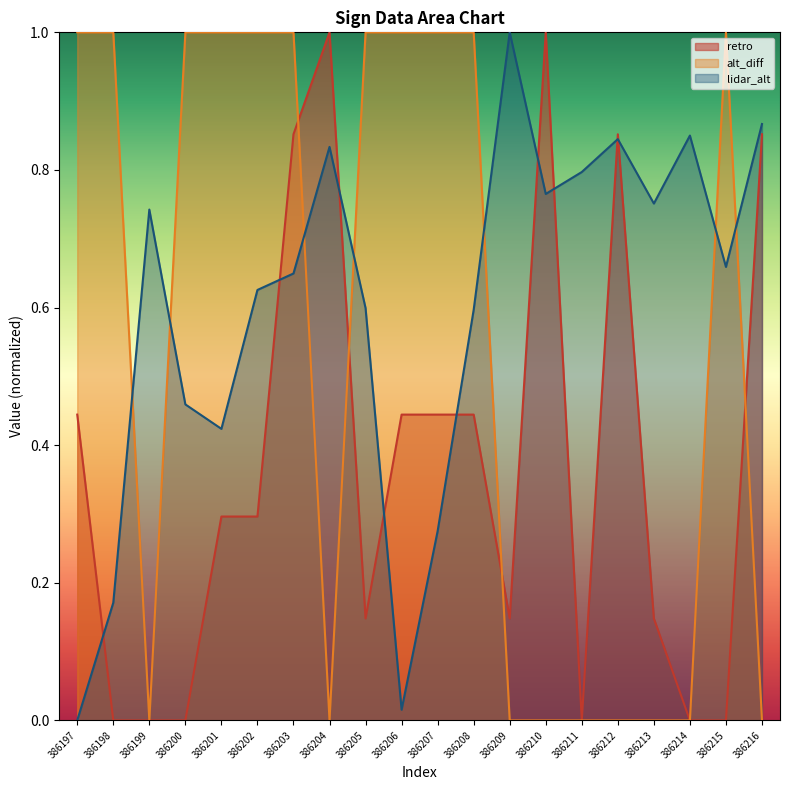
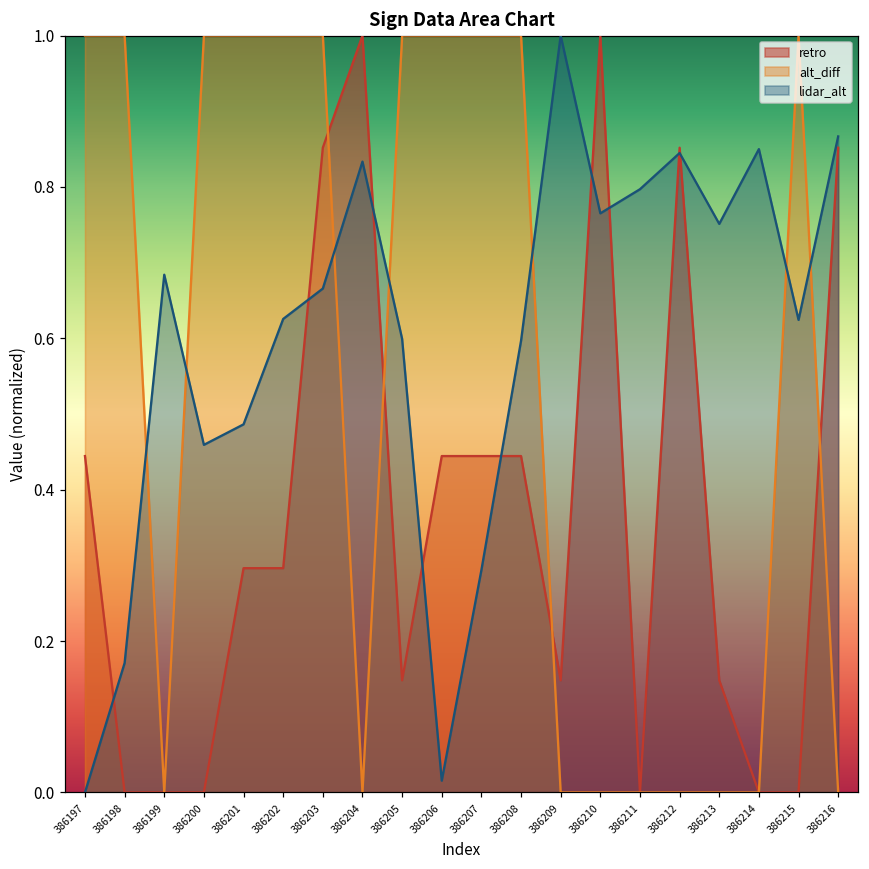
  {
    "lidar_alt": {
      "386197": 0.00,
      "386198": 0.17,
-     "386199": 0.74,
+     "386199": 0.68,
      "386200": 0.46,
-     "386201": 0.42,
+     "386201": 0.49,
      "386202": 0.63,
-     "386203": 0.65,
+     "386203": 0.67,
      "386204": 0.83,
      "386205": 0.60,
      "386206": 0.02,
-     "386207": 0.28,
+     "386207": 0.29,
      "386208": 0.60,
      "386209": 1.00,
      "386210": 0.77,
      "386211": 0.80,
      "386212": 0.84,
      "386213": 0.75,
      "386214": 0.85,
-     "386215": 0.66,
+     "386215": 0.62,
      "386216": 0.87
    }
  }
